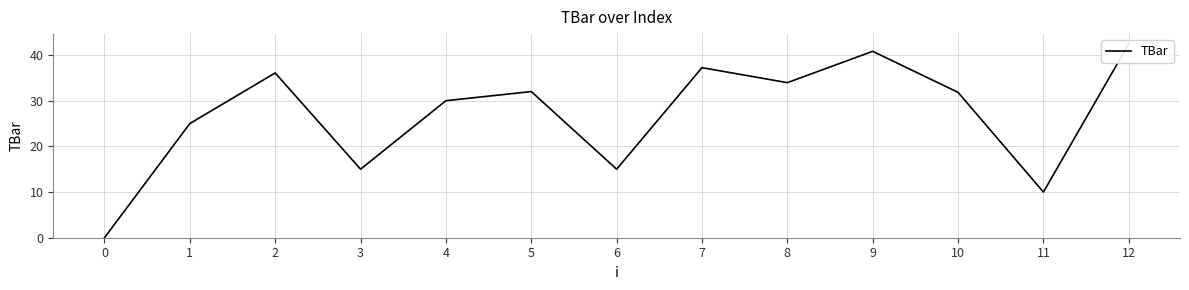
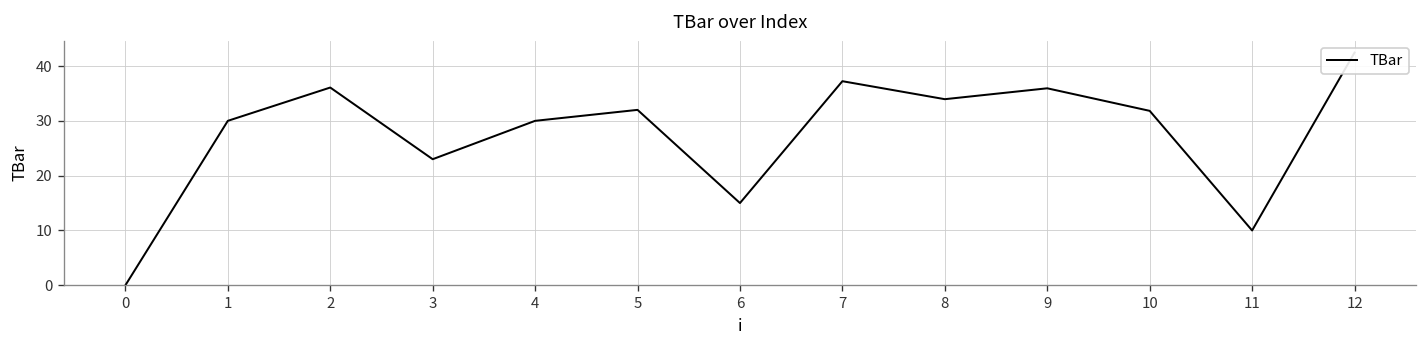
  {
    "0": 0,
-   "1": 25,
+   "1": 30,
    "2": 36,
-   "3": 15,
+   "3": 23,
    "4": 30,
    "5": 32,
    "6": 15,
    "7": 37,
    "8": 34,
-   "9": 41,
+   "9": 36,
    "10": 32,
    "11": 10
  }
